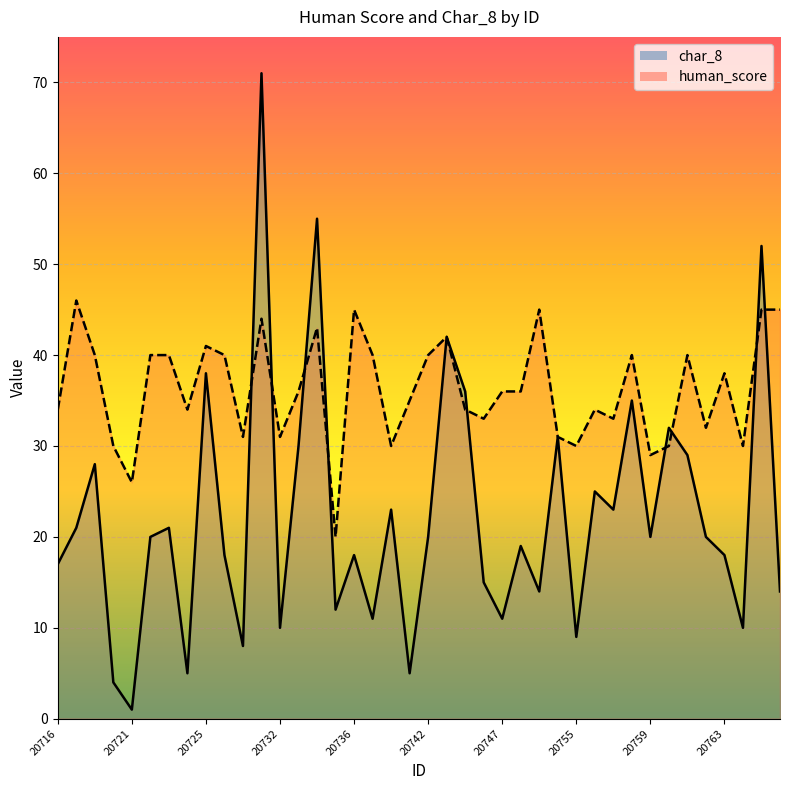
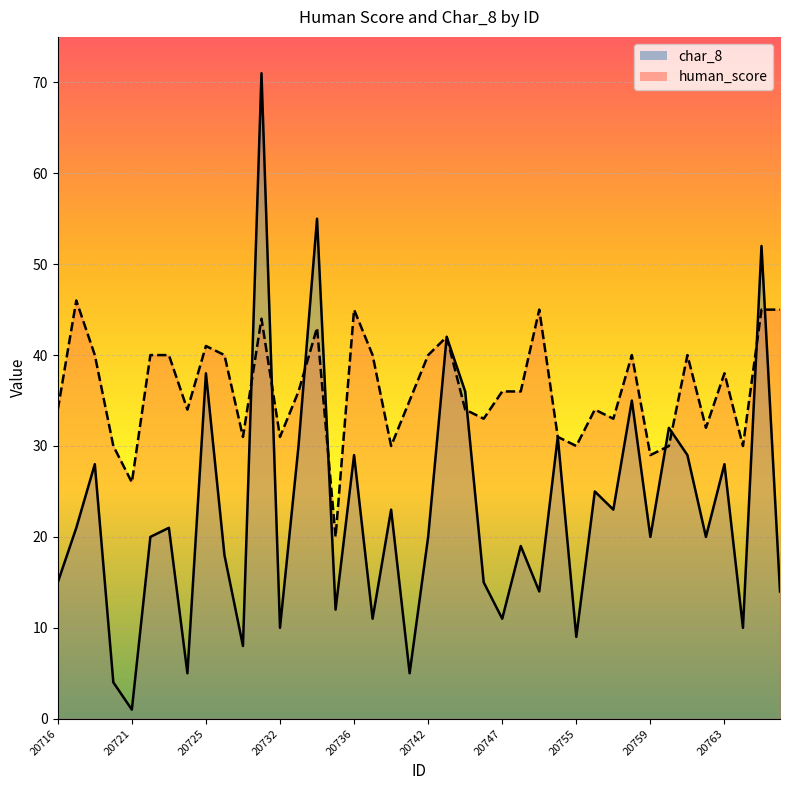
  {
    "char_8": {
-     "20716": 17,
+     "20716": 15,
      "20721": 1,
      "20725": 38,
      "20732": 10,
-     "20736": 18,
+     "20736": 29,
      "20742": 20,
      "20747": 11,
      "20755": 9,
      "20759": 20,
-     "20763": 18
+     "20763": 28
    },
    "human_score": {
      "20716": 34,
      "20721": 26,
      "20725": 41,
      "20732": 31,
      "20736": 45,
      "20742": 40,
      "20747": 36,
      "20755": 30,
      "20759": 29,
      "20763": 38
    }
  }
